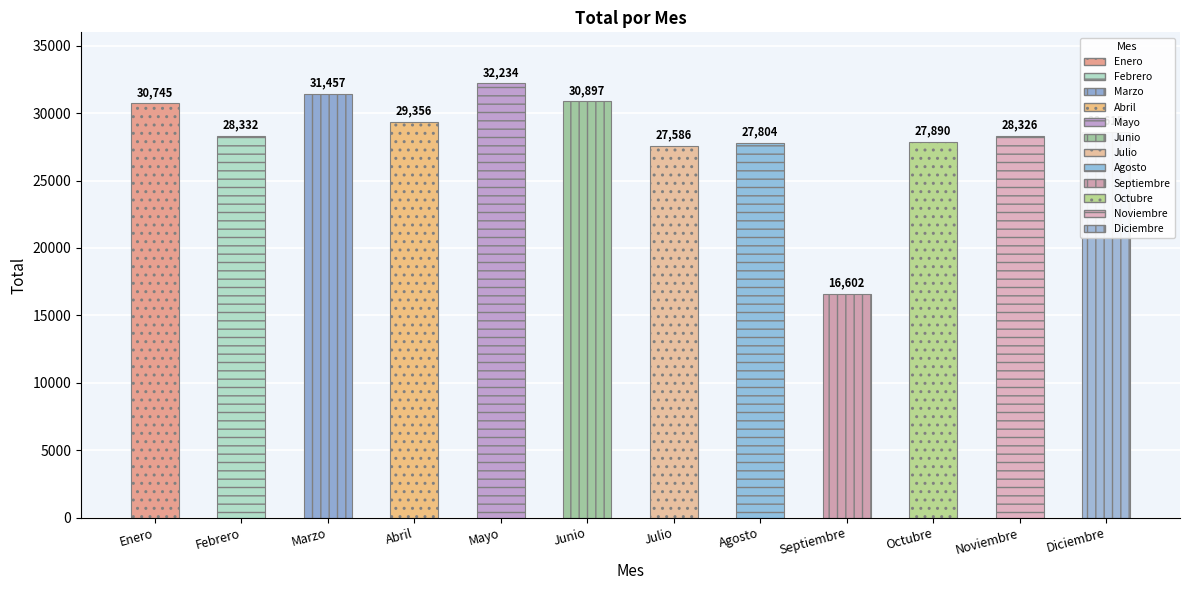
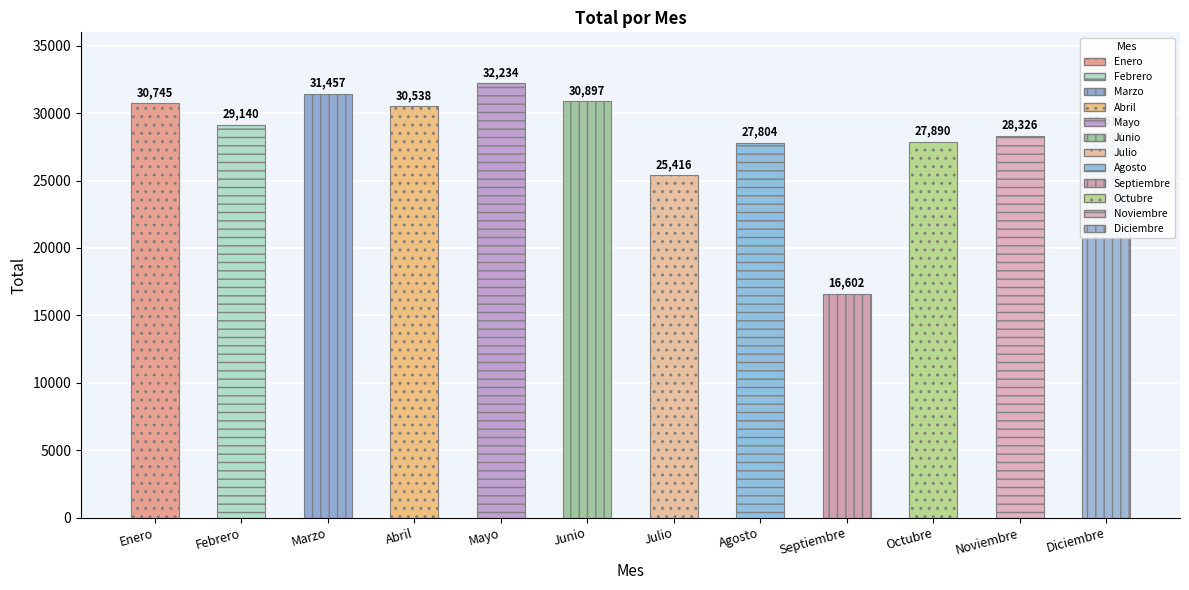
  {
    "Enero": "30,745",
-   "Febrero": "28,332",
+   "Febrero": "29,140",
    "Marzo": "31,457",
-   "Abril": "29,356",
+   "Abril": "30,538",
    "Mayo": "32,234",
    "Junio": "30,897",
-   "Julio": "27,586",
+   "Julio": "25,416",
    "Agosto": "27,804",
    "Septiembre": "16,602",
    "Octubre": "27,890",
    "Noviembre": "28,326"
  }
